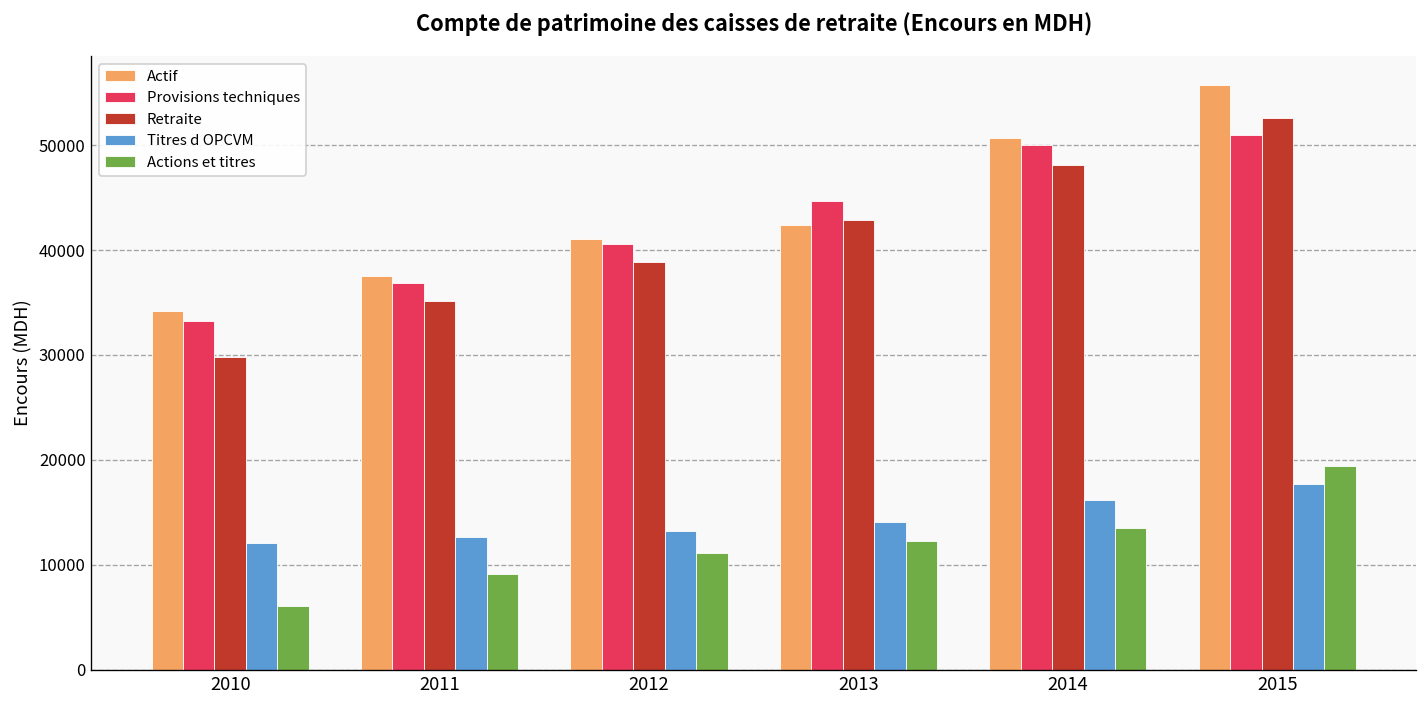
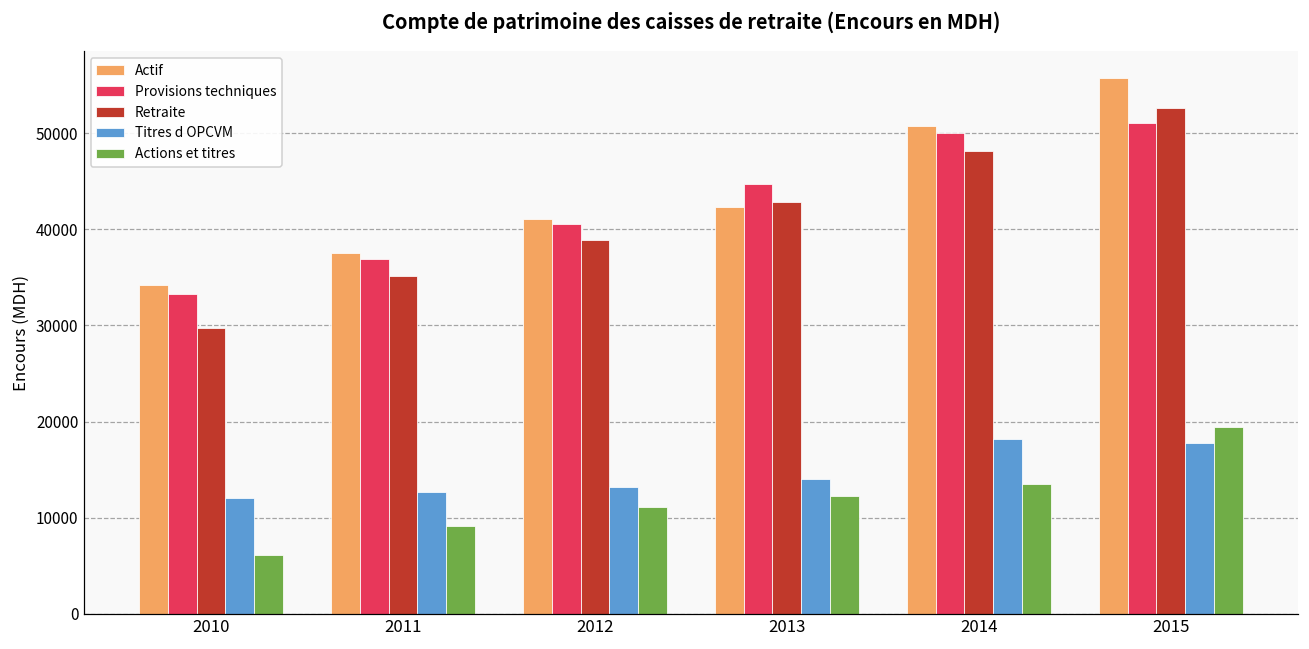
  {
    "Actif": {
      "2010": 34000,
      "2011": 38000,
      "2012": 41000,
      "2013": 42000,
      "2014": 51000,
      "2015": 56000
    },
    "Provisions techniques": {
      "2010": 33000,
      "2011": 37000,
      "2012": 41000,
      "2013": 45000,
      "2014": 50000,
      "2015": 51000
    },
    "Retraite": {
      "2010": 30000,
      "2011": 35000,
      "2012": 39000,
      "2013": 43000,
      "2014": 48000,
      "2015": 53000
    },
    "Titres d OPCVM": {
      "2010": 12000,
      "2011": 13000,
      "2012": 13000,
      "2013": 14000,
-     "2014": 16000,
+     "2014": 18000,
      "2015": 18000
    },
    "Actions et titres": {
      "2010": 6000,
      "2011": 9000,
      "2012": 11000,
      "2013": 12000,
      "2014": 14000,
      "2015": 19000
    }
  }
